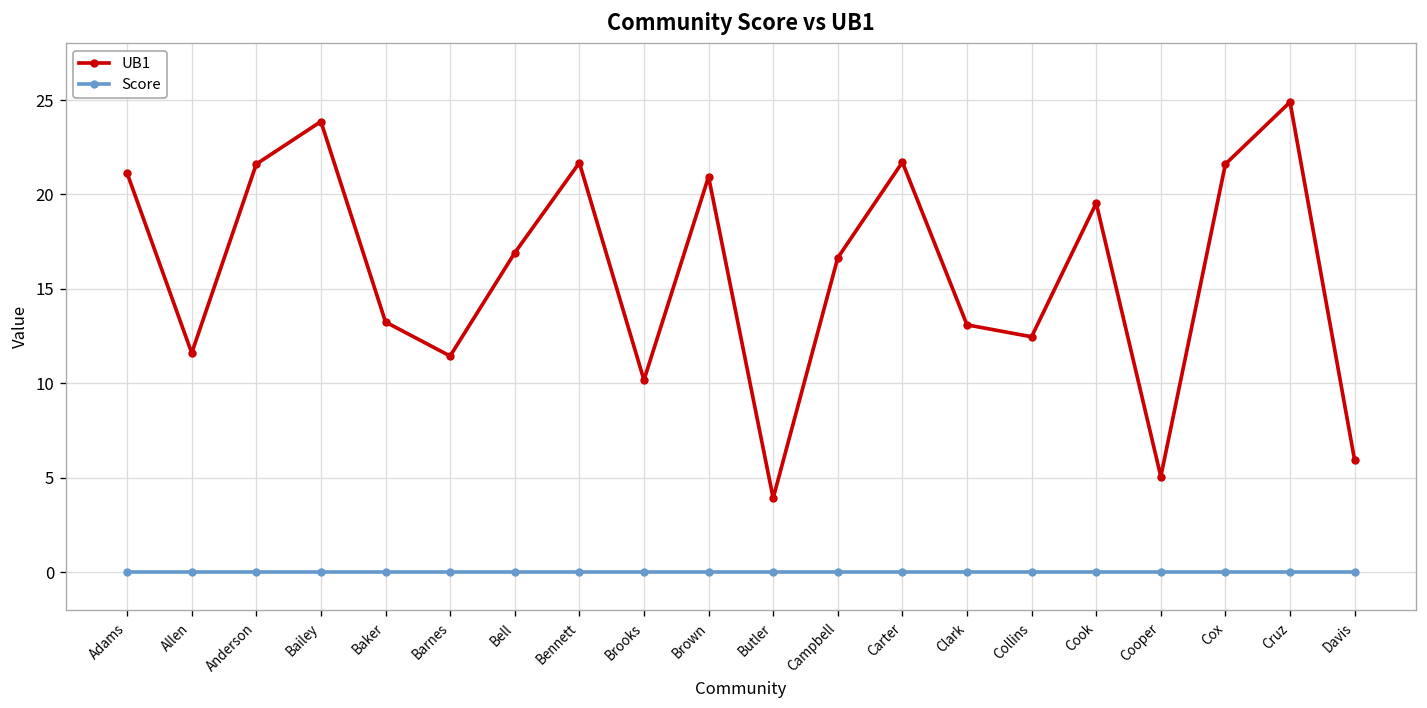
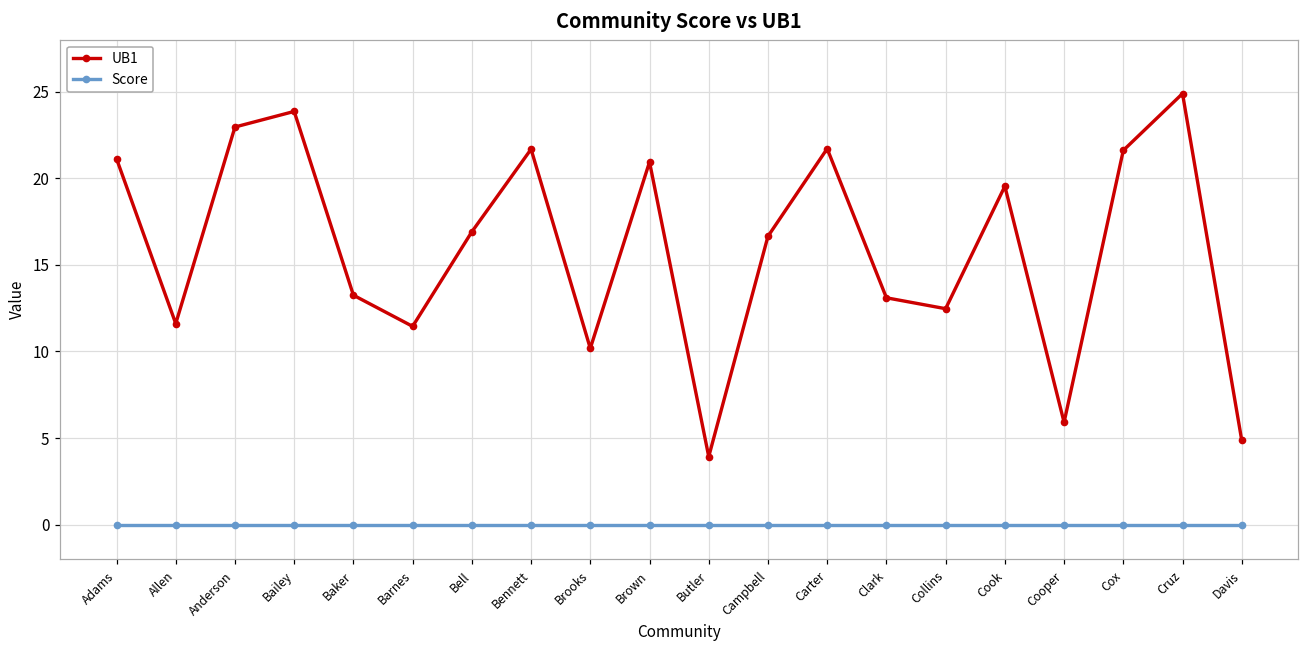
  {
    "UB1": {
      "Adams": 21.1,
      "Allen": 11.6,
-     "Anderson": 21.6,
+     "Anderson": 23.0,
      "Bailey": 23.9,
      "Baker": 13.3,
      "Barnes": 11.5,
      "Bell": 16.9,
      "Bennett": 21.7,
      "Brooks": 10.2,
      "Brown": 20.9,
      "Butler": 3.9,
      "Campbell": 16.7,
      "Carter": 21.7,
      "Clark": 13.1,
      "Collins": 12.5,
      "Cook": 19.5,
-     "Cooper": 5.1,
+     "Cooper": 5.9,
      "Cox": 21.6,
      "Cruz": 24.9,
-     "Davis": 5.9
+     "Davis": 4.9
    },
    "Score": {
      "Adams": 0.0,
      "Allen": 0.0,
      "Anderson": 0.0,
      "Bailey": 0.0,
      "Baker": 0.0,
      "Barnes": 0.0,
      "Bell": 0.0,
      "Bennett": 0.0,
      "Brooks": 0.0,
      "Brown": 0.0,
      "Butler": 0.0,
      "Campbell": 0.0,
      "Carter": 0.0,
      "Clark": 0.0,
      "Collins": 0.0,
      "Cook": 0.0,
      "Cooper": 0.0,
      "Cox": 0.0,
      "Cruz": 0.0,
      "Davis": 0.0
    }
  }
